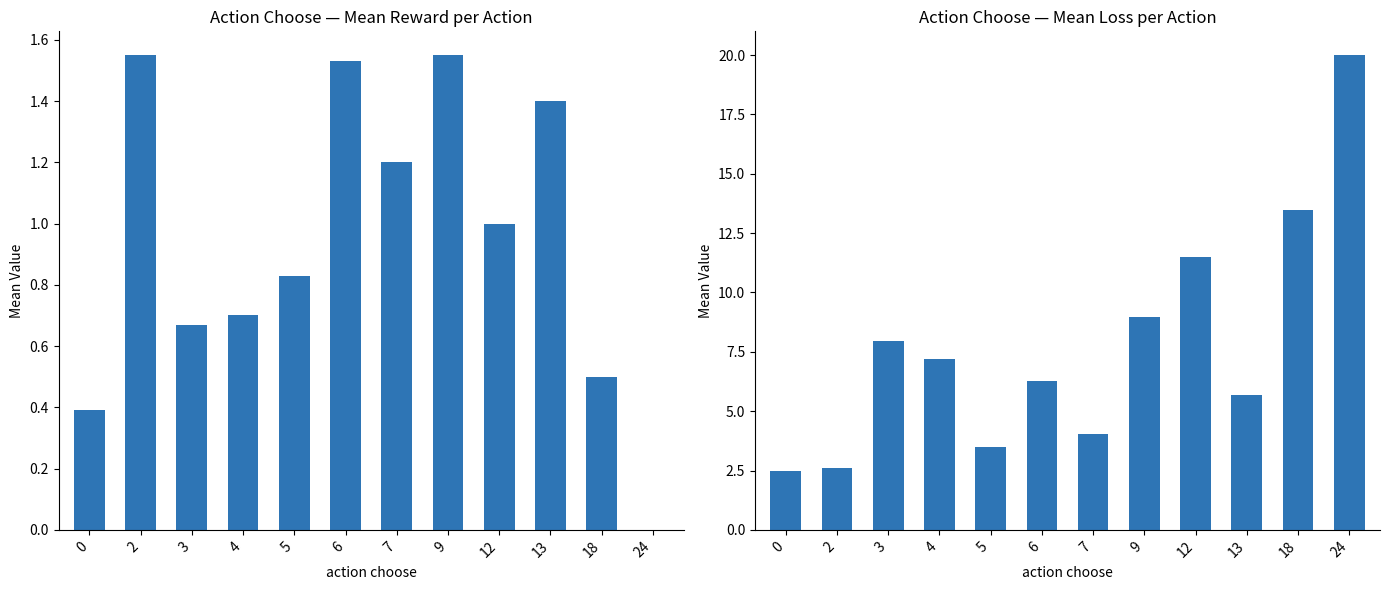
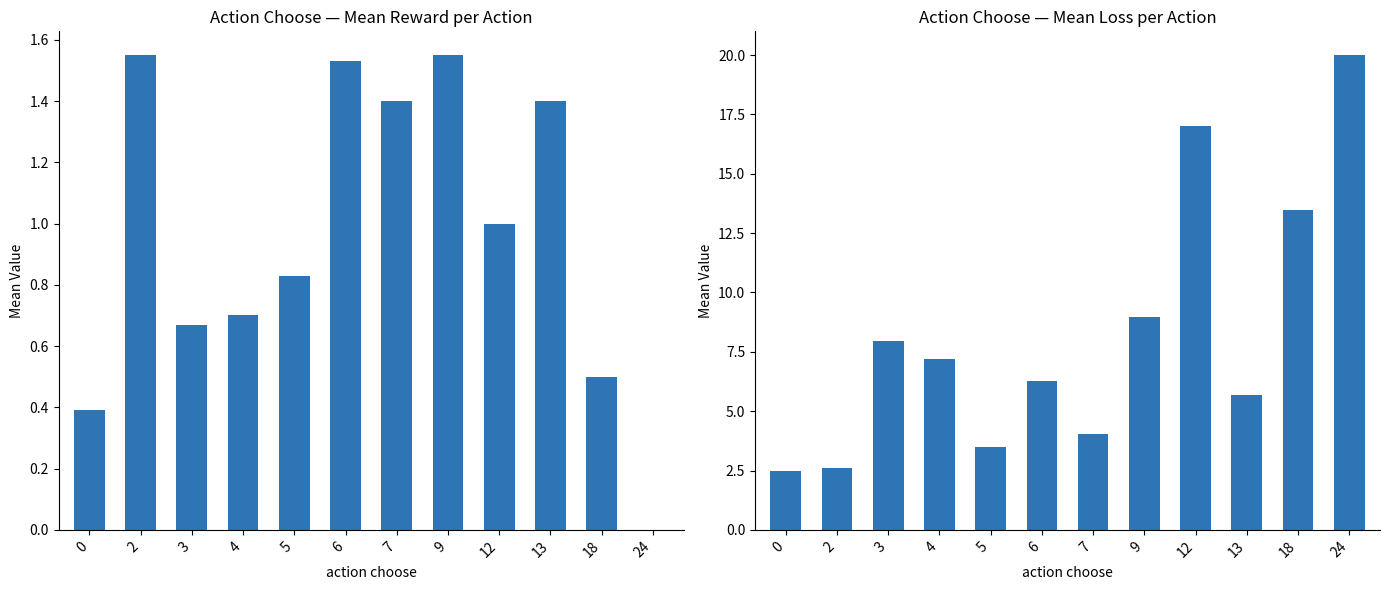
  {
    "Action Choose — Mean Reward per Action": {
      "0": 0.39,
      "2": 1.55,
      "3": 0.67,
      "4": 0.7,
      "5": 0.83,
      "6": 1.53,
-     "7": 1.2,
+     "7": 1.4,
      "9": 1.55,
      "12": 1.0,
      "13": 1.4,
      "18": 0.5,
      "24": 0.0
    },
    "Action Choose — Mean Loss per Action": {
      "0": 2.5,
      "2": 2.6,
      "3": 8.0,
      "4": 7.2,
      "5": 3.5,
      "6": 6.3,
      "7": 4.0,
      "9": 9.0,
-     "12": 11.5,
+     "12": 17.0,
      "13": 5.7,
      "18": 13.5,
      "24": 20.0
    }
  }
